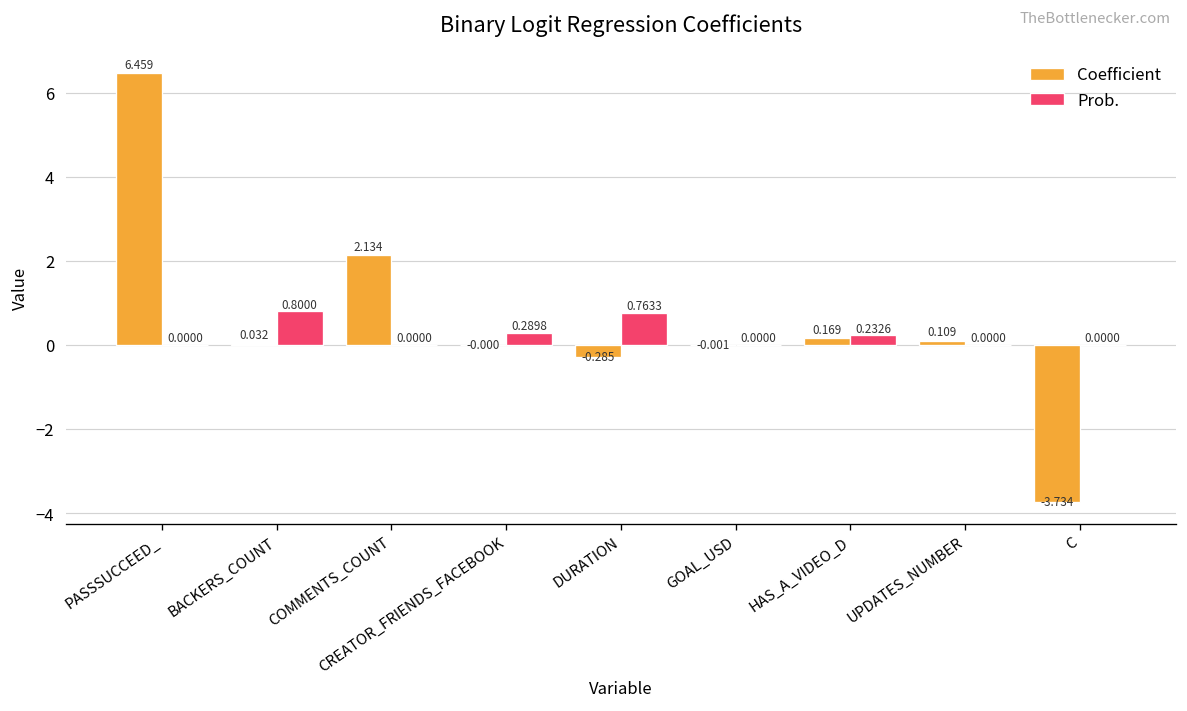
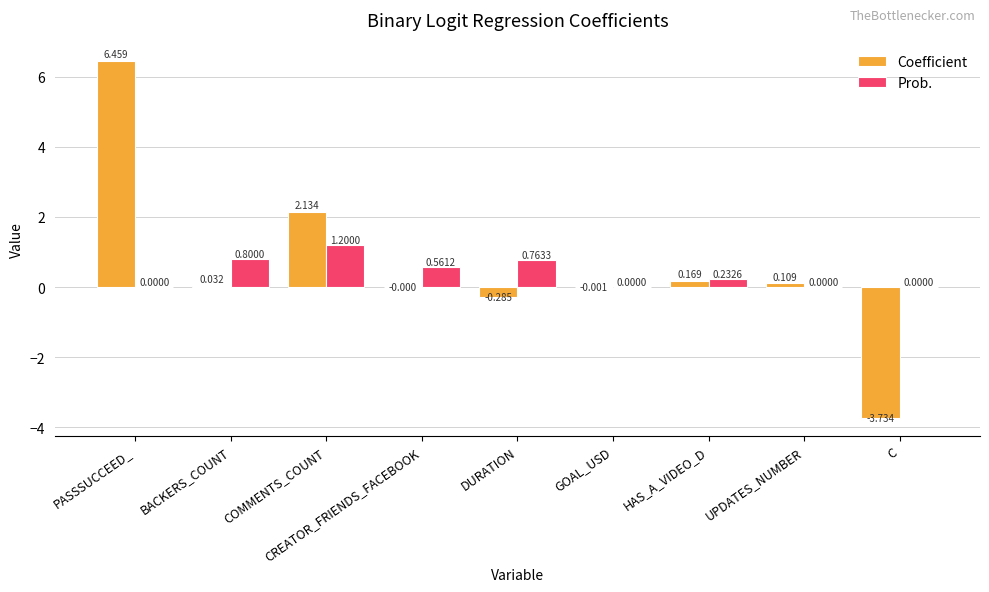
  {
    "Coefficient": {
      "PASSSUCCEED_": 6.459,
      "BACKERS_COUNT": 0.032,
      "COMMENTS_COUNT": 2.134,
      "CREATOR_FRIENDS_FACEBOOK": -0.000,
      "DURATION": -0.285,
      "GOAL_USD": -0.001,
      "HAS_A_VIDEO_D": 0.169,
      "UPDATES_NUMBER": 0.109,
      "C": -3.734
    },
    "Prob.": {
      "PASSSUCCEED_": 0.0000,
      "BACKERS_COUNT": 0.8000,
-     "COMMENTS_COUNT": 0.0000,
-     "CREATOR_FRIENDS_FACEBOOK": 0.2898,
+     "COMMENTS_COUNT": 1.2000,
+     "CREATOR_FRIENDS_FACEBOOK": 0.5612,
      "DURATION": 0.7633,
      "GOAL_USD": 0.0000,
      "HAS_A_VIDEO_D": 0.2326,
      "UPDATES_NUMBER": 0.0000,
      "C": 0.0000
    }
  }
